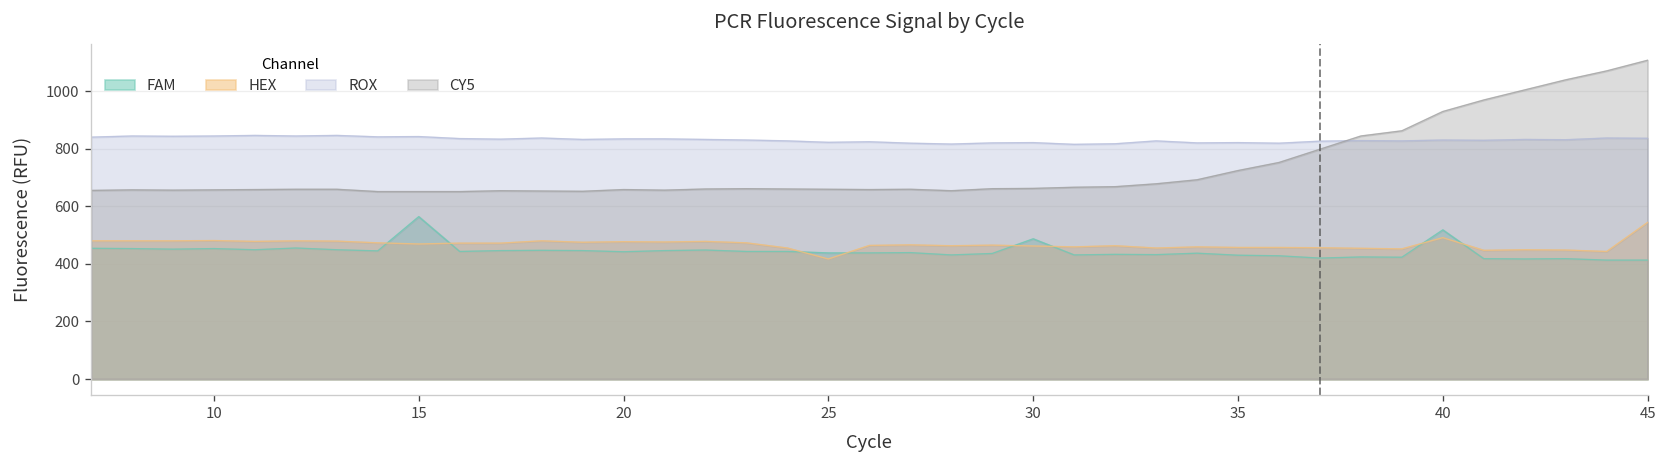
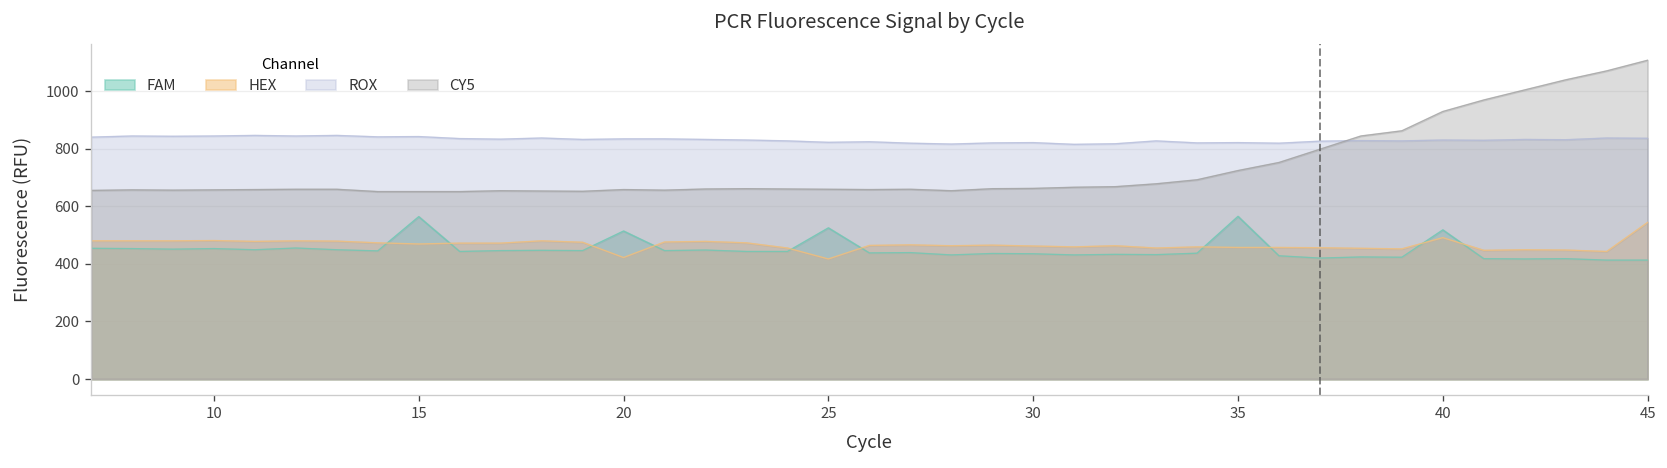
  {
    "FAM": {
      "10": 450,
      "15": 560,
-     "20": 440,
-     "25": 440,
-     "30": 490,
-     "35": 430,
+     "20": 510,
+     "25": 530,
+     "30": 440,
+     "35": 570,
      "40": 520,
      "45": 410
    },
    "HEX": {
      "10": 480,
      "15": 470,
-     "20": 480,
+     "20": 420,
      "25": 420,
      "30": 460,
      "35": 460,
      "40": 490,
      "45": 540
    }
  }
